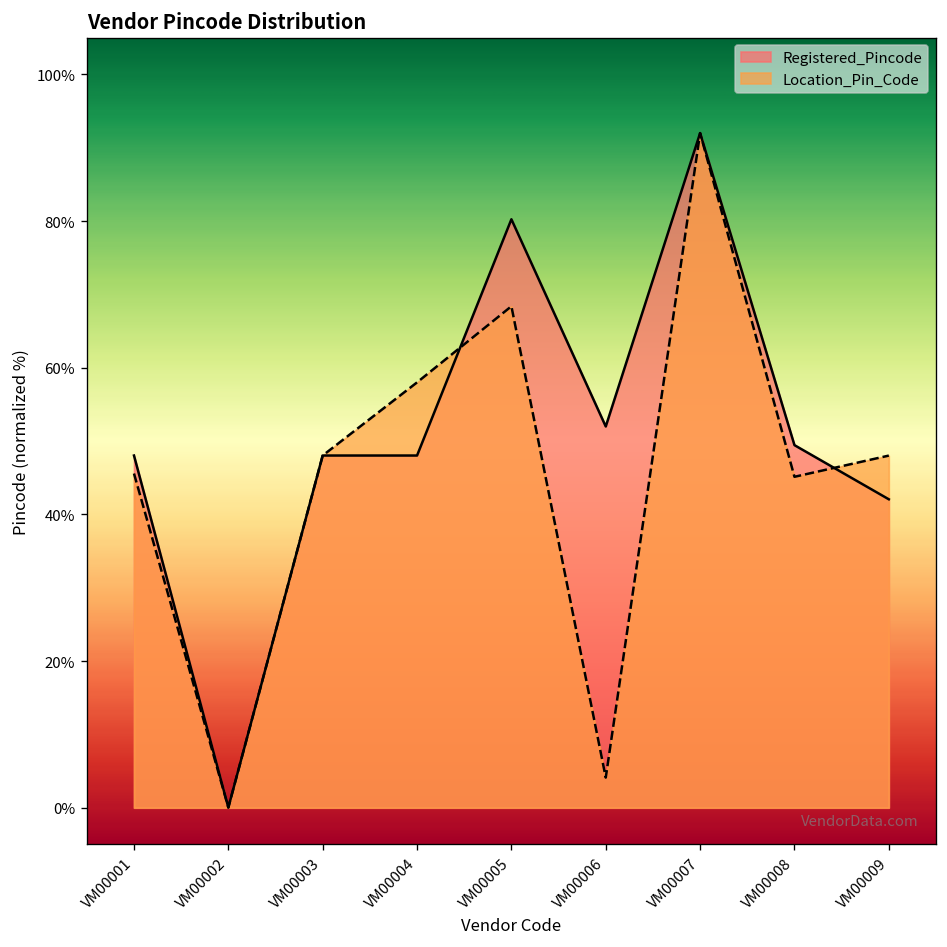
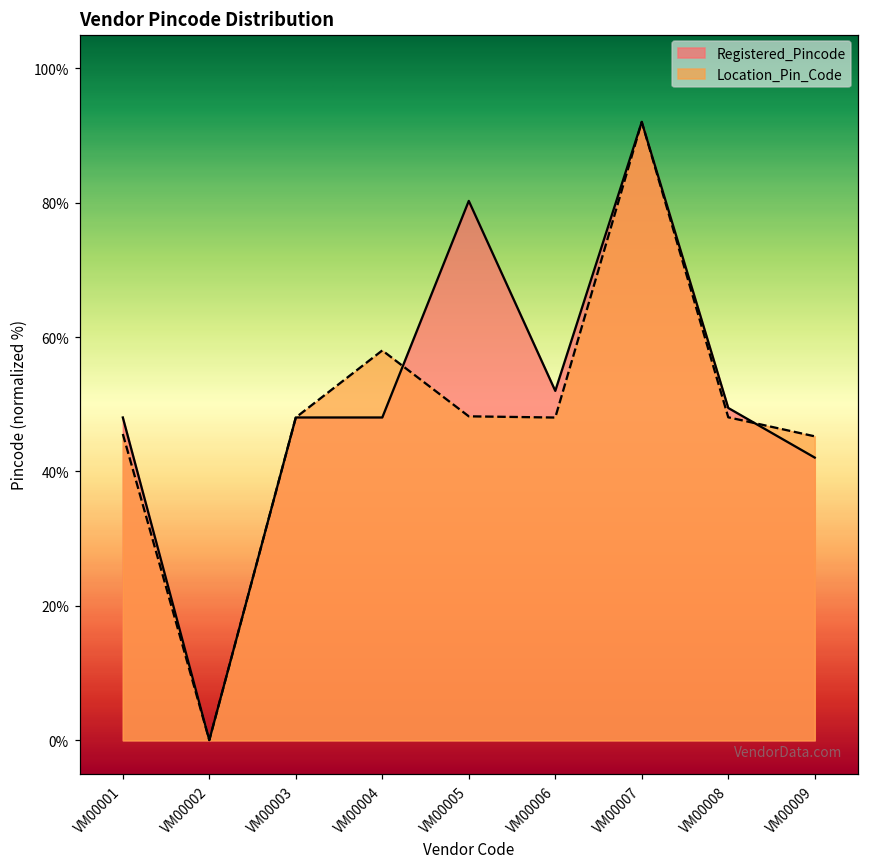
  {
    "Registered_Pincode": {
      "VM00001": "48%",
      "VM00004": "48%",
      "VM00005": "80%",
      "VM00006": "52%",
      "VM00008": "49%",
      "VM00009": "42%"
    },
    "Location_Pin_Code": {
      "VM00001": "46%",
      "VM00004": "58%",
-     "VM00005": "68%",
-     "VM00006": "4%",
-     "VM00008": "45%",
-     "VM00009": "48%"
+     "VM00005": "48%",
+     "VM00006": "48%",
+     "VM00008": "48%",
+     "VM00009": "45%"
    }
  }
